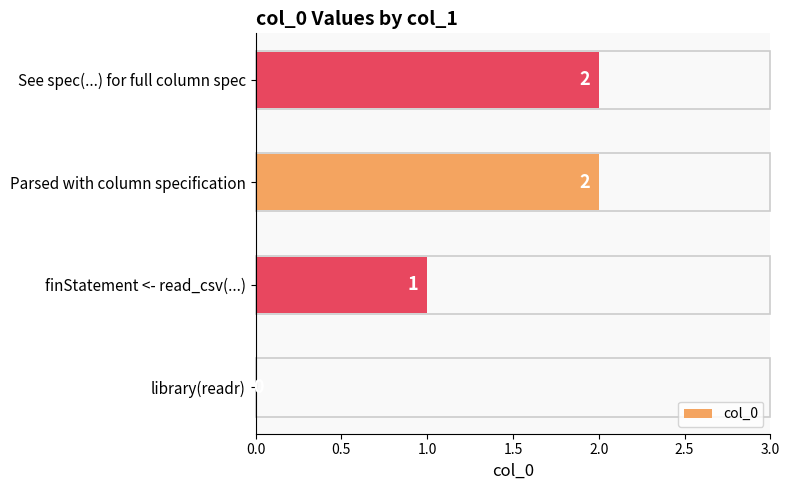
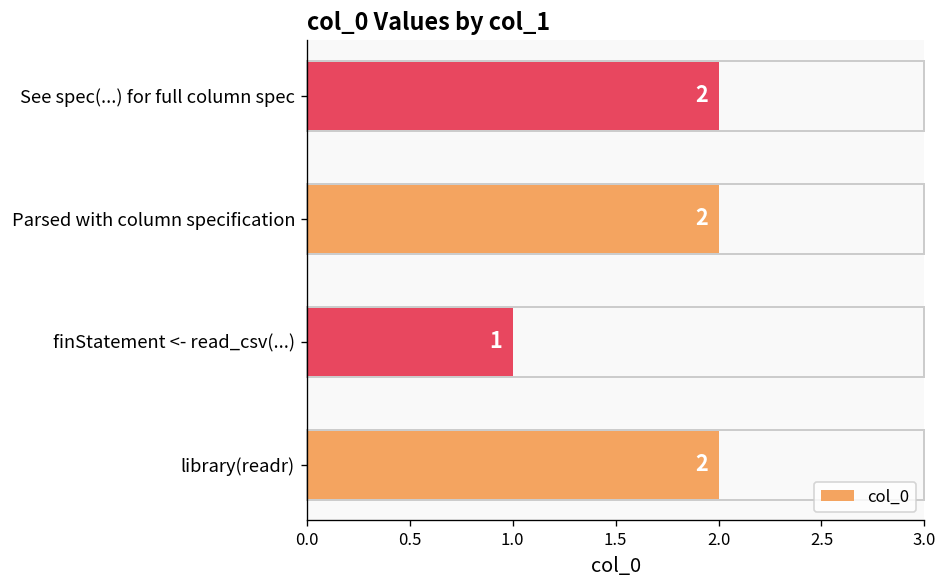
  {
-   "library(readr)": 0
+   "library(readr)": 2
  }
